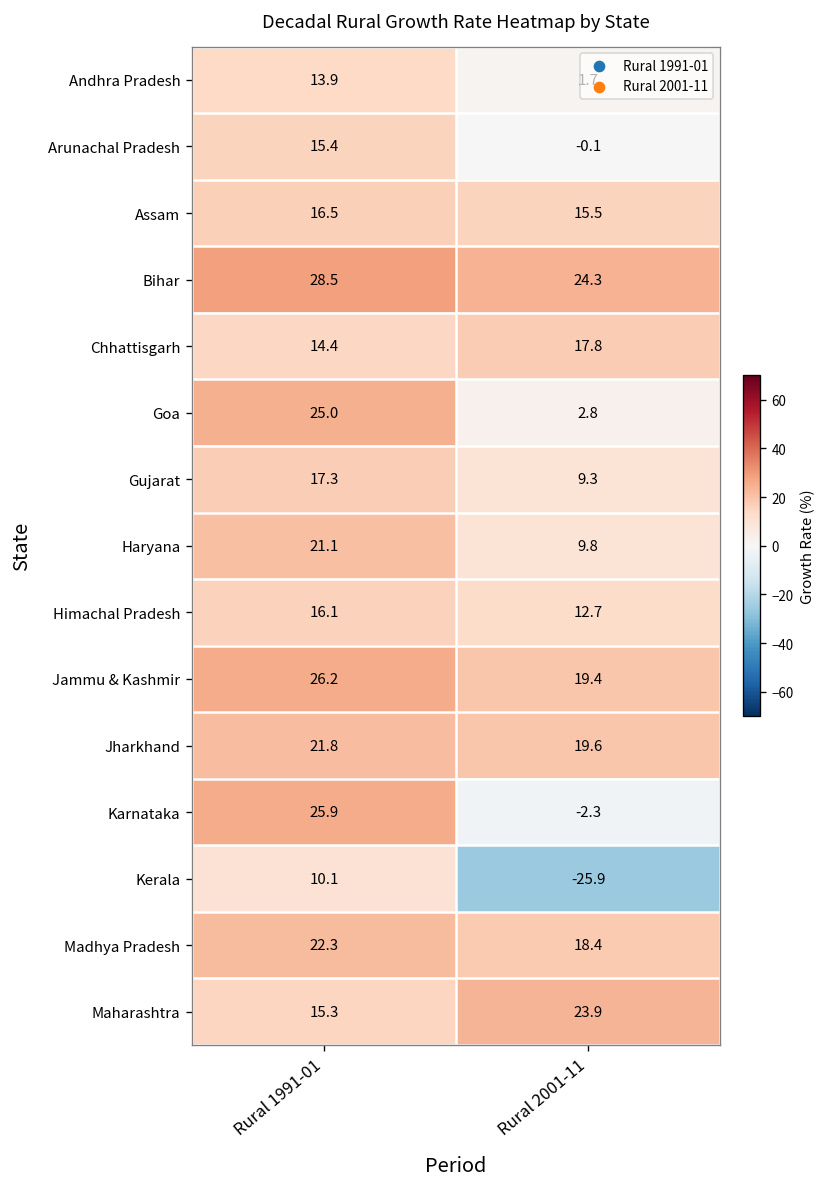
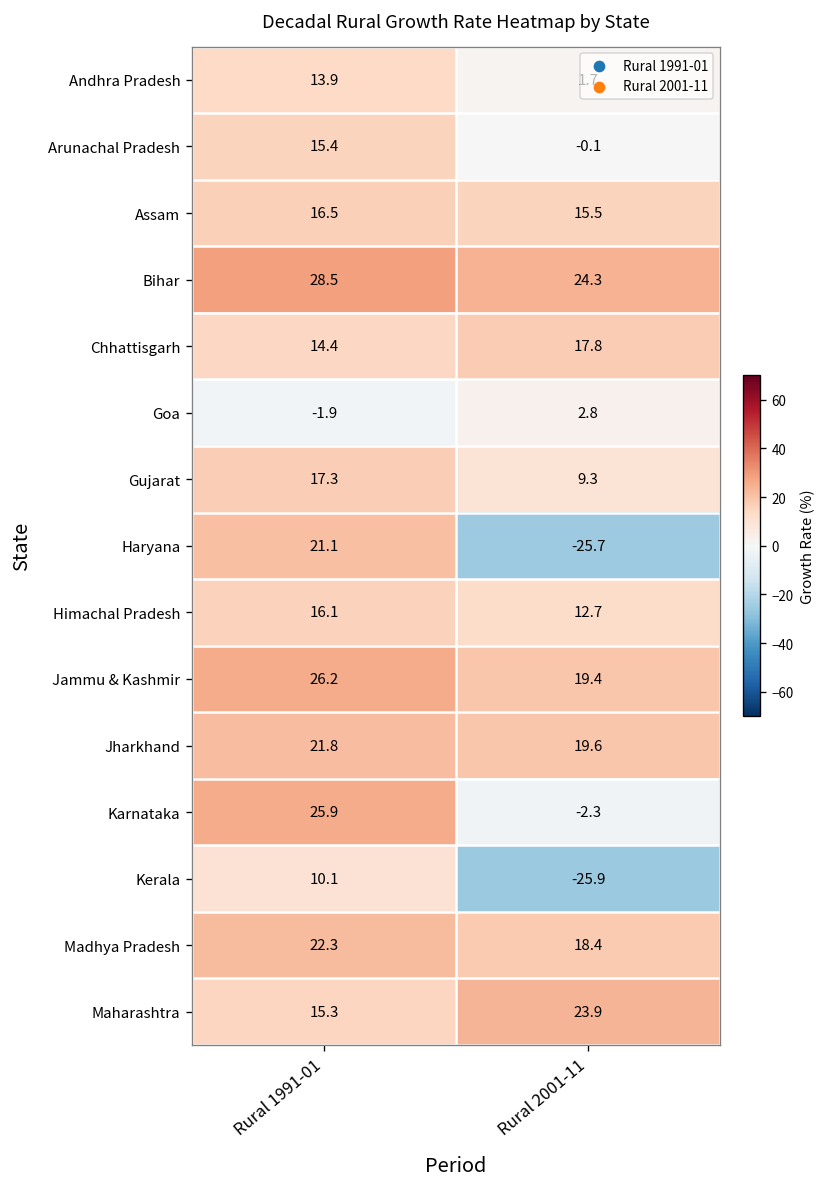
  {
    "Andhra Pradesh": {
      "Rural 1991-01": 13.9
    },
    "Arunachal Pradesh": {
      "Rural 1991-01": 15.4,
      "Rural 2001-11": -0.1
    },
    "Assam": {
      "Rural 1991-01": 16.5,
      "Rural 2001-11": 15.5
    },
    "Bihar": {
      "Rural 1991-01": 28.5,
      "Rural 2001-11": 24.3
    },
    "Chhattisgarh": {
      "Rural 1991-01": 14.4,
      "Rural 2001-11": 17.8
    },
    "Goa": {
-     "Rural 1991-01": 25.0,
+     "Rural 1991-01": -1.9,
      "Rural 2001-11": 2.8
    },
    "Gujarat": {
      "Rural 1991-01": 17.3,
      "Rural 2001-11": 9.3
    },
    "Haryana": {
      "Rural 1991-01": 21.1,
-     "Rural 2001-11": 9.8
+     "Rural 2001-11": -25.7
    },
    "Himachal Pradesh": {
      "Rural 1991-01": 16.1,
      "Rural 2001-11": 12.7
    },
    "Jammu & Kashmir": {
      "Rural 1991-01": 26.2,
      "Rural 2001-11": 19.4
    },
    "Jharkhand": {
      "Rural 1991-01": 21.8,
      "Rural 2001-11": 19.6
    },
    "Karnataka": {
      "Rural 1991-01": 25.9,
      "Rural 2001-11": -2.3
    },
    "Kerala": {
      "Rural 1991-01": 10.1,
      "Rural 2001-11": -25.9
    },
    "Madhya Pradesh": {
      "Rural 1991-01": 22.3,
      "Rural 2001-11": 18.4
    },
    "Maharashtra": {
      "Rural 1991-01": 15.3,
      "Rural 2001-11": 23.9
    }
  }
